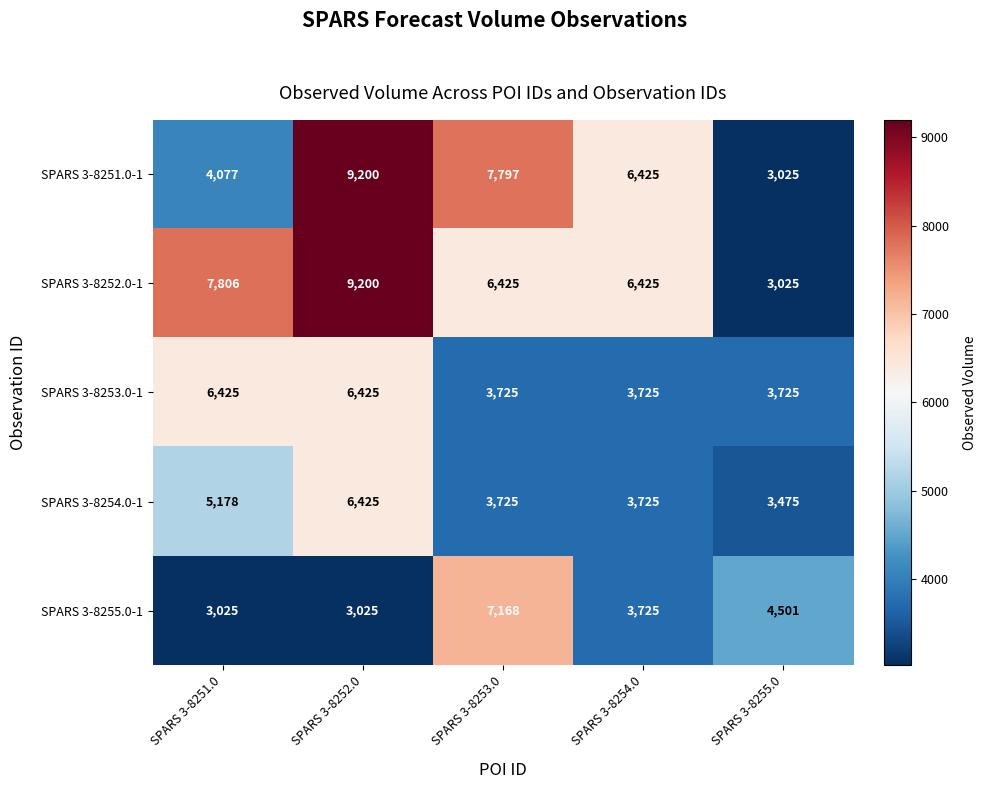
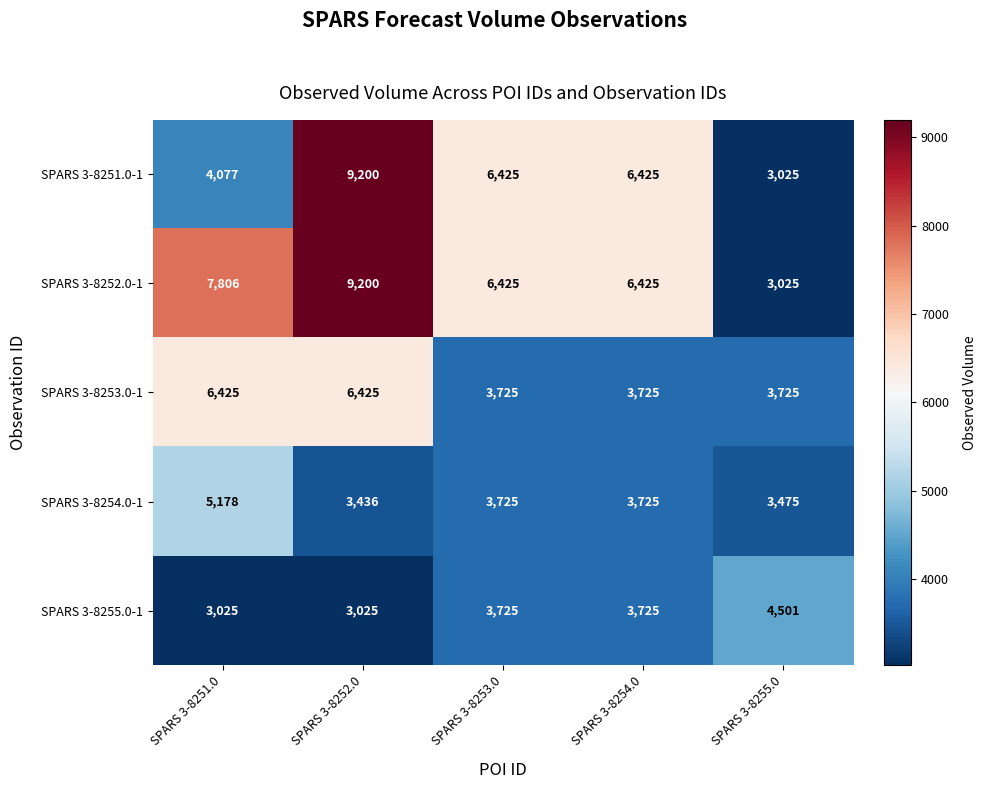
  {
    "SPARS 3-8251.0-1": {
      "SPARS 3-8251.0": "4,077",
      "SPARS 3-8252.0": "9,200",
-     "SPARS 3-8253.0": "7,797",
+     "SPARS 3-8253.0": "6,425",
      "SPARS 3-8254.0": "6,425",
      "SPARS 3-8255.0": "3,025"
    },
    "SPARS 3-8252.0-1": {
      "SPARS 3-8251.0": "7,806",
      "SPARS 3-8252.0": "9,200",
      "SPARS 3-8253.0": "6,425",
      "SPARS 3-8254.0": "6,425",
      "SPARS 3-8255.0": "3,025"
    },
    "SPARS 3-8253.0-1": {
      "SPARS 3-8251.0": "6,425",
      "SPARS 3-8252.0": "6,425",
      "SPARS 3-8253.0": "3,725",
      "SPARS 3-8254.0": "3,725",
      "SPARS 3-8255.0": "3,725"
    },
    "SPARS 3-8254.0-1": {
      "SPARS 3-8251.0": "5,178",
-     "SPARS 3-8252.0": "6,425",
+     "SPARS 3-8252.0": "3,436",
      "SPARS 3-8253.0": "3,725",
      "SPARS 3-8254.0": "3,725",
      "SPARS 3-8255.0": "3,475"
    },
    "SPARS 3-8255.0-1": {
      "SPARS 3-8251.0": "3,025",
      "SPARS 3-8252.0": "3,025",
-     "SPARS 3-8253.0": "7,168",
+     "SPARS 3-8253.0": "3,725",
      "SPARS 3-8254.0": "3,725",
      "SPARS 3-8255.0": "4,501"
    }
  }
